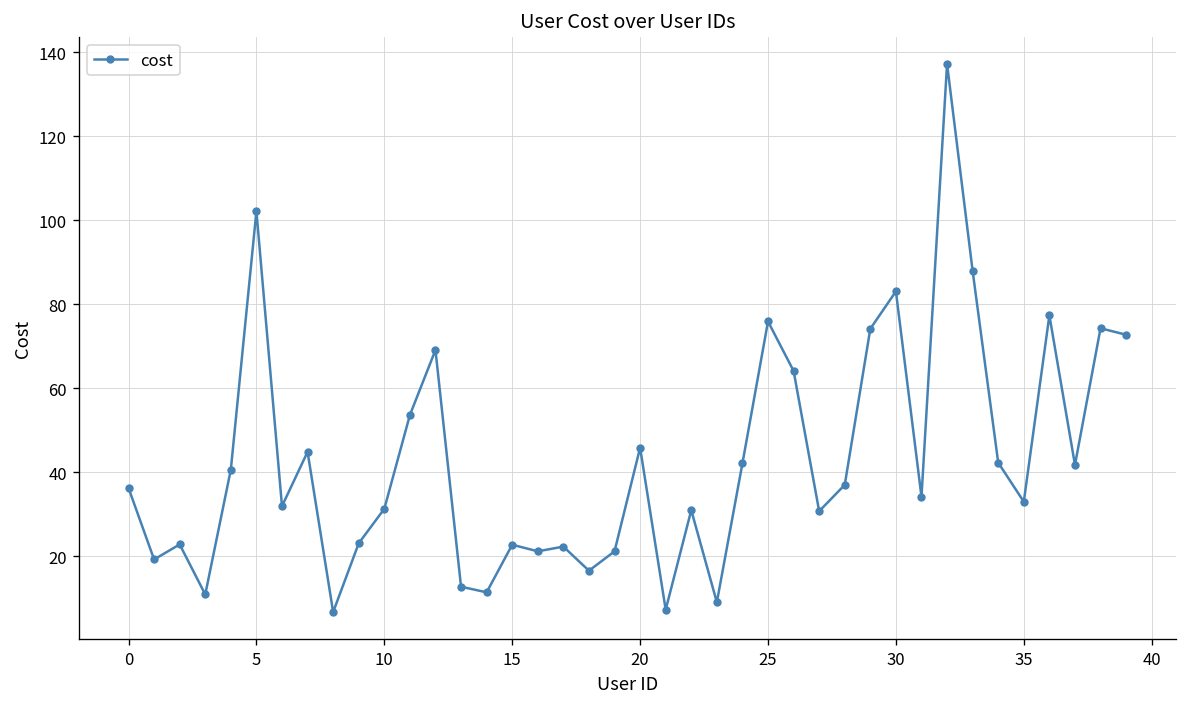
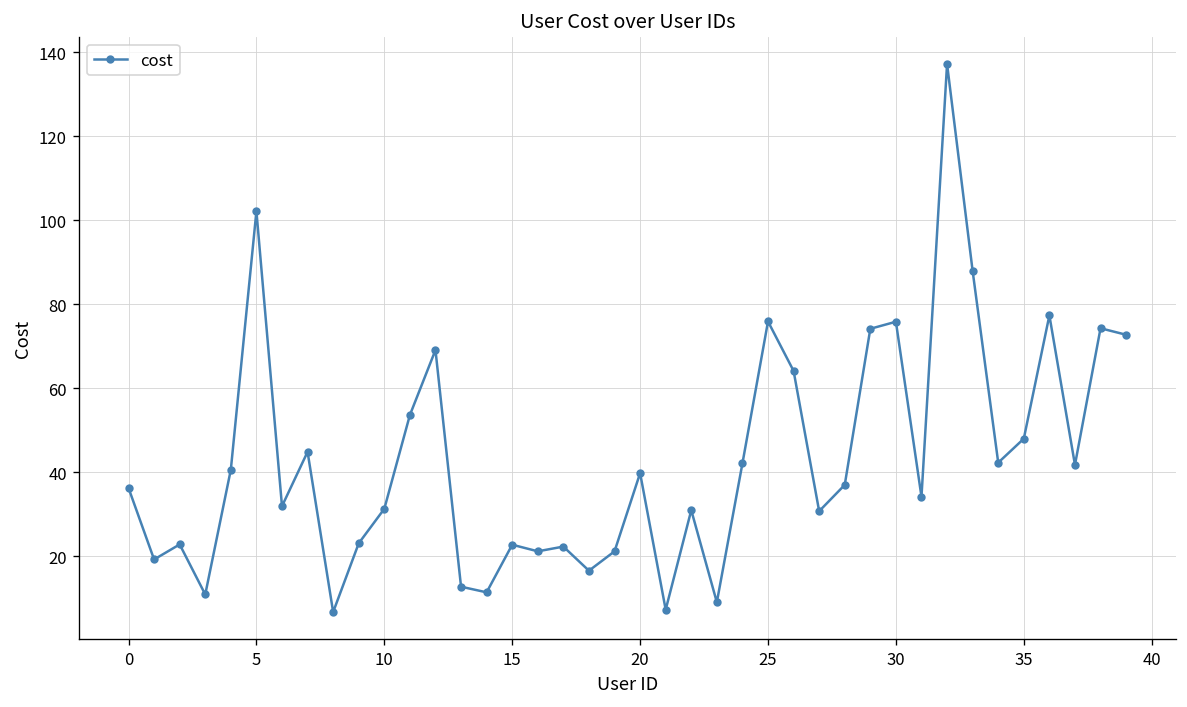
  {
    "0": 36,
    "5": 102,
    "10": 31,
    "15": 23,
-   "20": 46,
+   "20": 40,
    "25": 76,
-   "30": 83,
-   "35": 33
+   "30": 76,
+   "35": 48
  }
